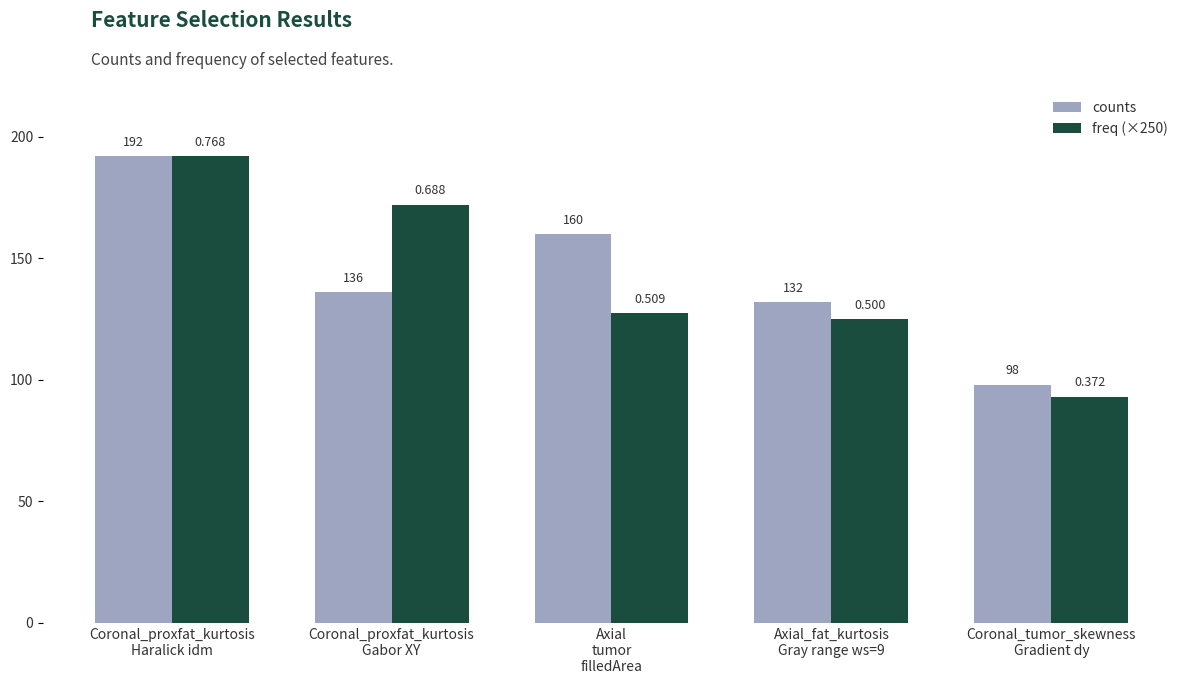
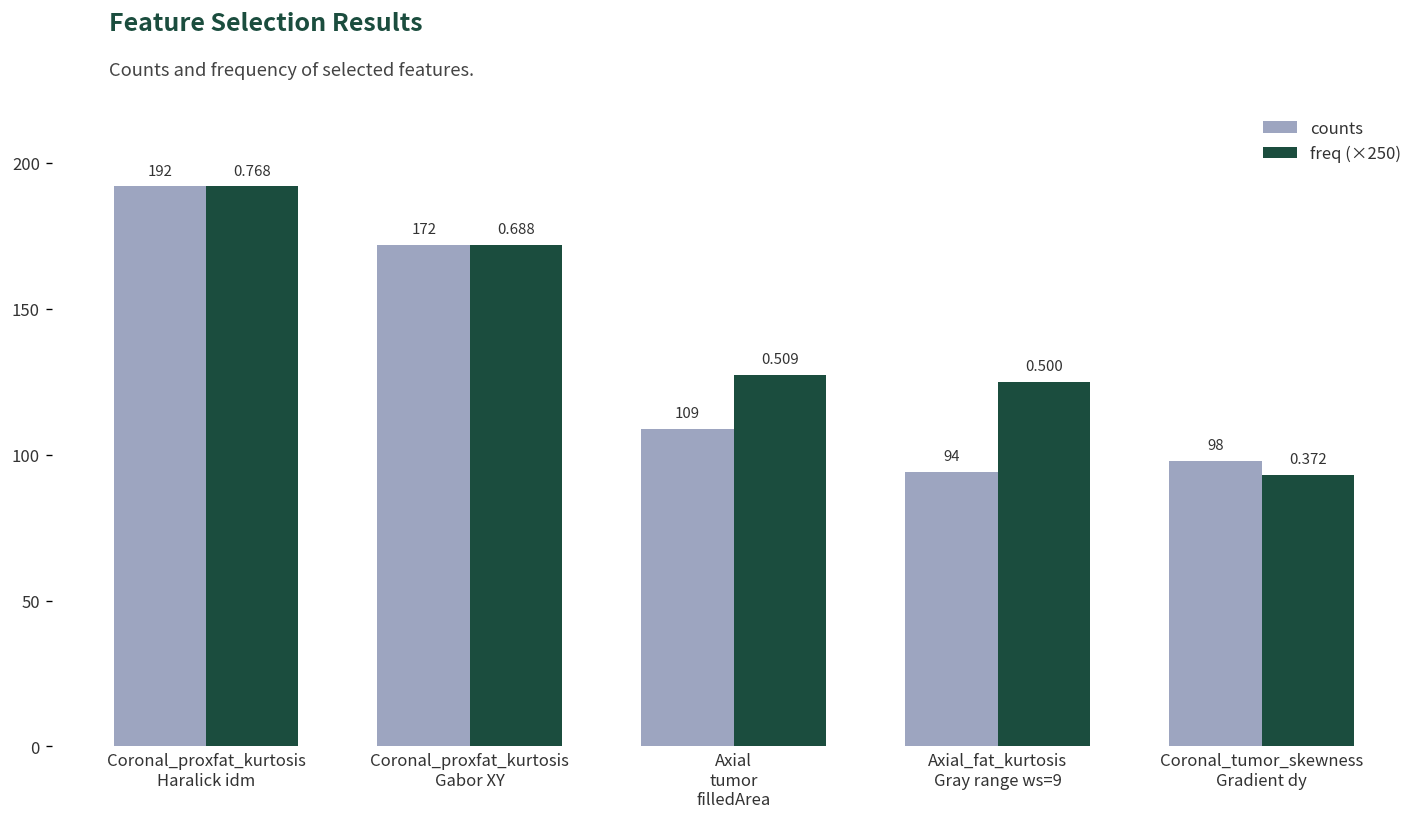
  {
    "counts": {
      "Coronal_proxfat_kurtosis Haralick idm": 192,
-     "Coronal_proxfat_kurtosis Gabor XY": 136,
-     "Axial tumor filledArea": 160,
-     "Axial_fat_kurtosis Gray range ws=9": 132,
+     "Coronal_proxfat_kurtosis Gabor XY": 172,
+     "Axial tumor filledArea": 109,
+     "Axial_fat_kurtosis Gray range ws=9": 94,
      "Coronal_tumor_skewness Gradient dy": 98
    }
  }
